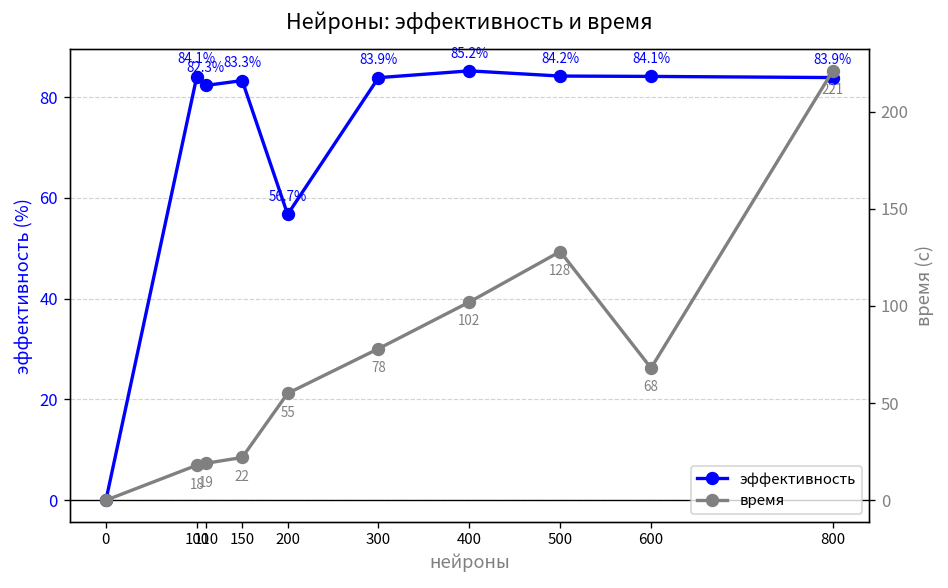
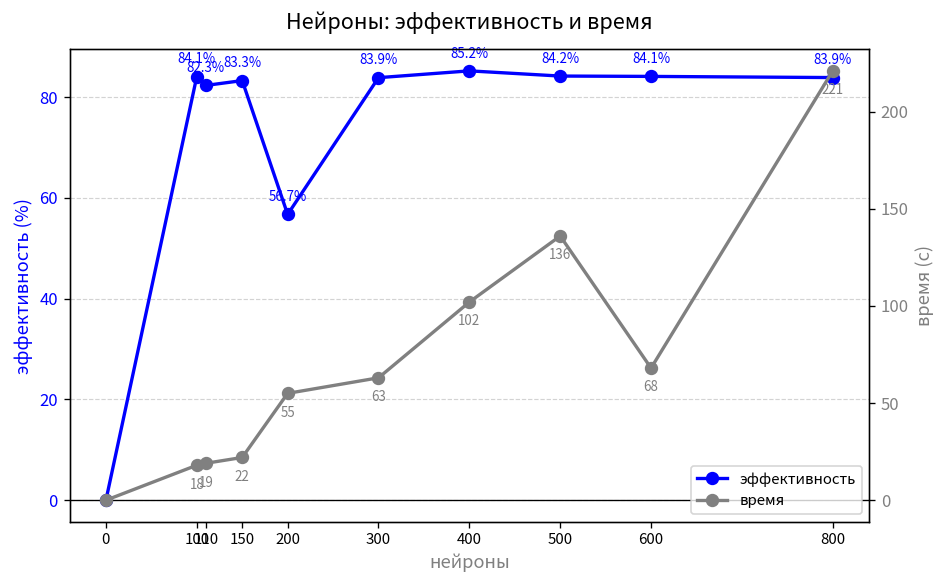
  {
    "эффективность": {
      "150": "83.3%",
      "200": "56.7%",
      "300": "83.9%",
      "400": "85.2%",
      "500": "84.2%",
      "600": "84.1%",
      "800": "83.9%"
    },
    "время": {
      "150": "22",
      "200": "55",
-     "300": "78",
+     "300": "63",
      "400": "102",
-     "500": "128",
+     "500": "136",
      "600": "68",
      "800": "221"
    }
  }
